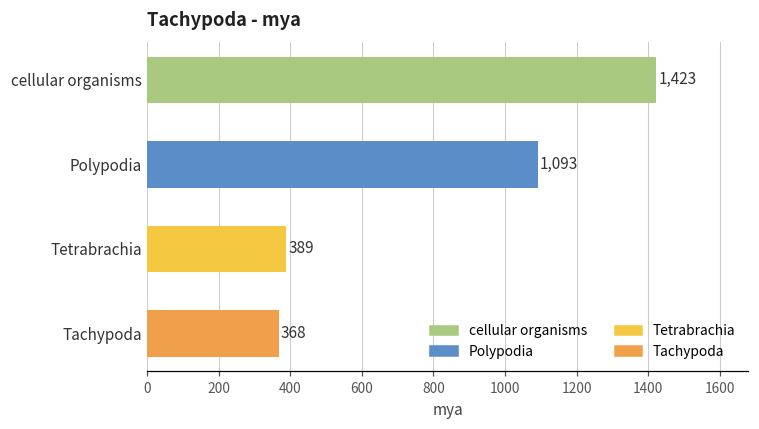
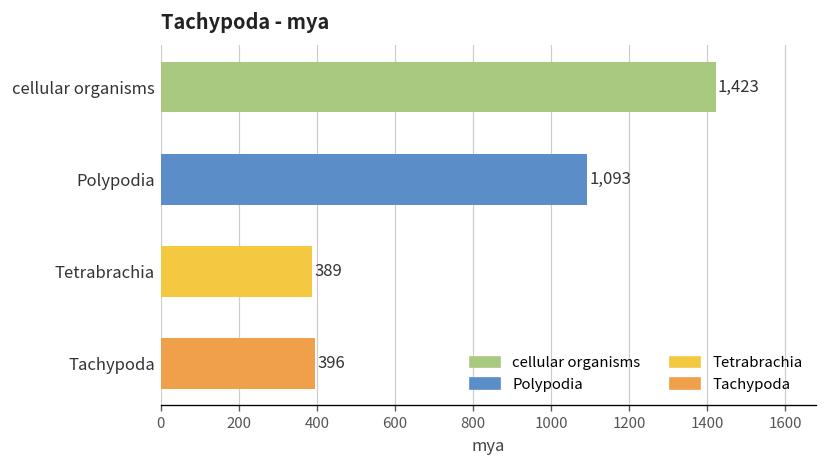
  {
    "cellular organisms": "1,423",
    "Polypodia": "1,093",
    "Tetrabrachia": "389",
-   "Tachypoda": "368"
+   "Tachypoda": "396"
  }
